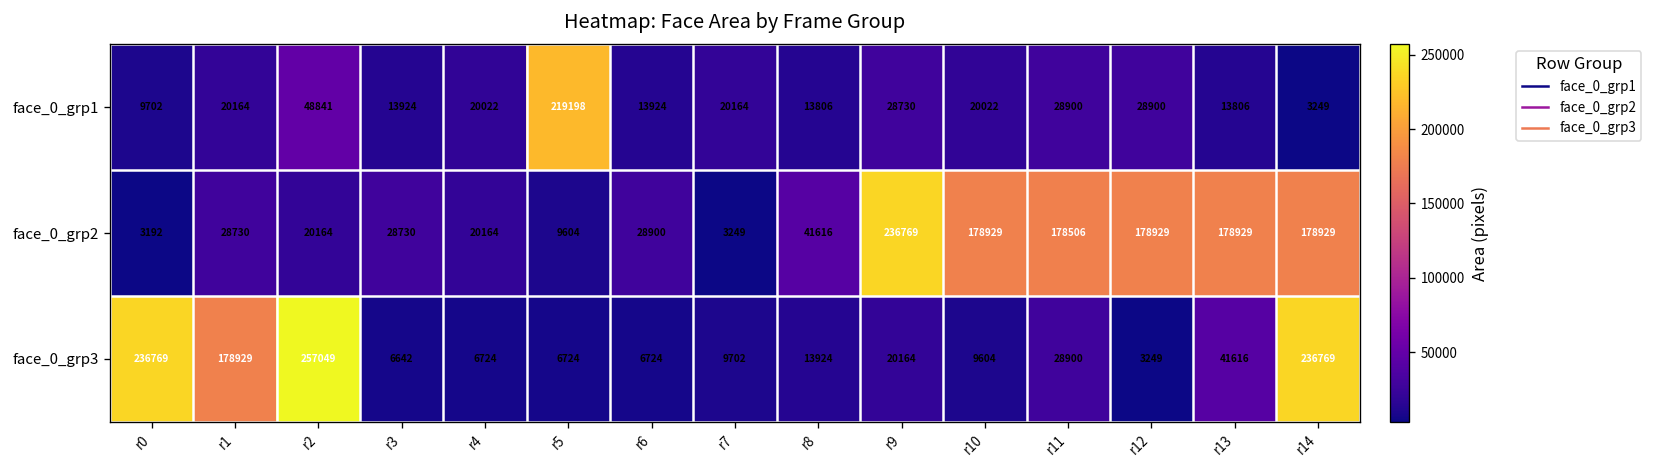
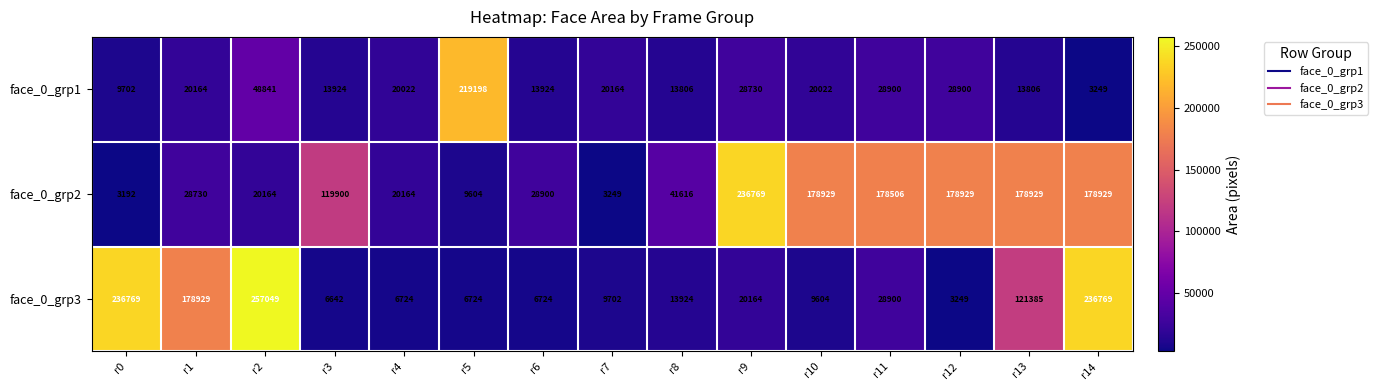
  {
    "face_0_grp1": {
      "r0": 9702,
      "r1": 20164,
      "r2": 48841,
      "r3": 13924,
      "r4": 20022,
      "r5": 219198,
      "r6": 13924,
      "r7": 20164,
      "r8": 13806,
      "r9": 28730,
      "r10": 20022,
      "r11": 28900,
      "r12": 28900,
      "r13": 13806,
      "r14": 3249
    },
    "face_0_grp2": {
      "r0": 3192,
      "r1": 28730,
      "r2": 20164,
-     "r3": 28730,
+     "r3": 119900,
      "r4": 20164,
      "r5": 9604,
      "r6": 28900,
      "r7": 3249,
      "r8": 41616,
      "r9": 236769,
      "r10": 178929,
      "r11": 178506,
      "r12": 178929,
      "r13": 178929,
      "r14": 178929
    },
    "face_0_grp3": {
      "r0": 236769,
      "r1": 178929,
      "r2": 257049,
      "r3": 6642,
      "r4": 6724,
      "r5": 6724,
      "r6": 6724,
      "r7": 9702,
      "r8": 13924,
      "r9": 20164,
      "r10": 9604,
      "r11": 28900,
      "r12": 3249,
-     "r13": 41616,
+     "r13": 121385,
      "r14": 236769
    }
  }
